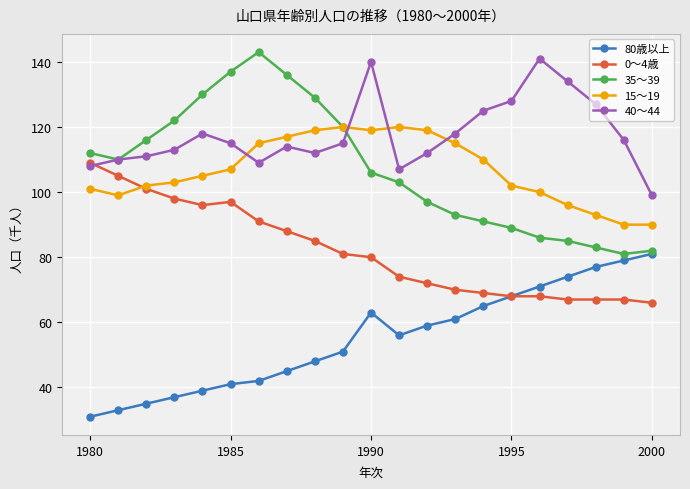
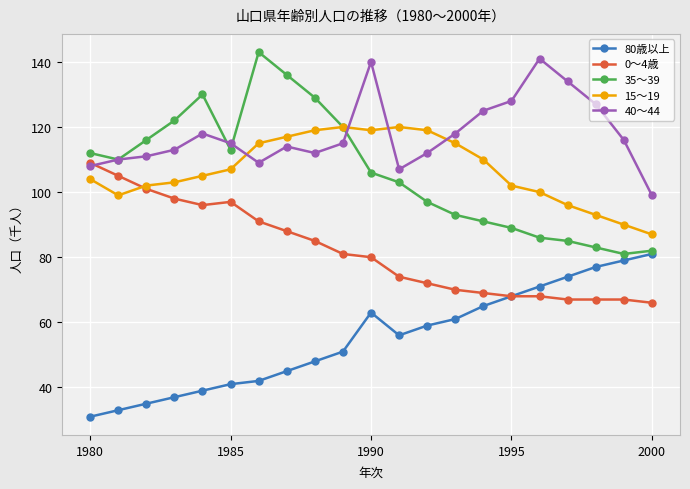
  {
    "80歳以上": {
      "1980": 31,
      "1985": 41,
      "1990": 63,
      "2000": 81
    },
    "0～4歳": {
      "1980": 109,
      "1985": 97,
      "1990": 80,
      "2000": 66
    },
    "35～39": {
      "1980": 112,
-     "1985": 137,
+     "1985": 113,
      "1990": 106,
      "1995": 89,
      "2000": 82
    },
    "15～19": {
-     "1980": 101,
+     "1980": 104,
      "1985": 107,
      "1990": 119,
      "1995": 102,
-     "2000": 90
+     "2000": 87
    },
    "40～44": {
      "1980": 108,
      "1985": 115,
      "1990": 140,
      "1995": 128,
      "2000": 99
    }
  }
